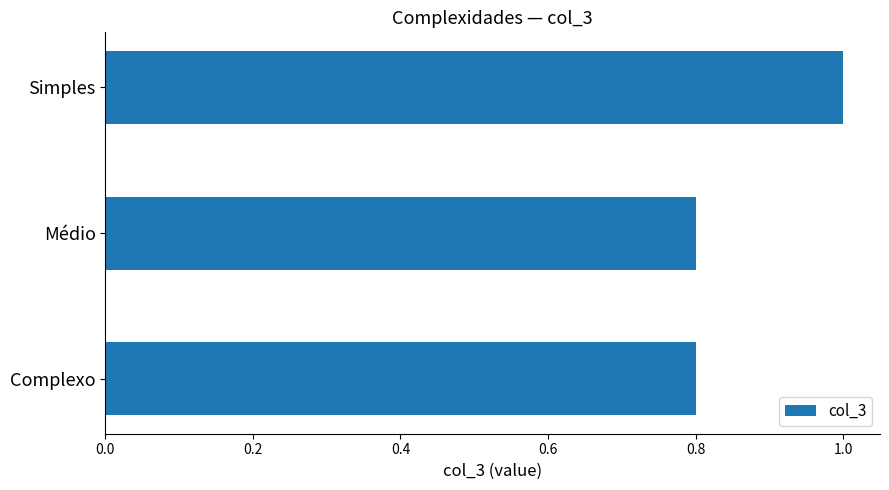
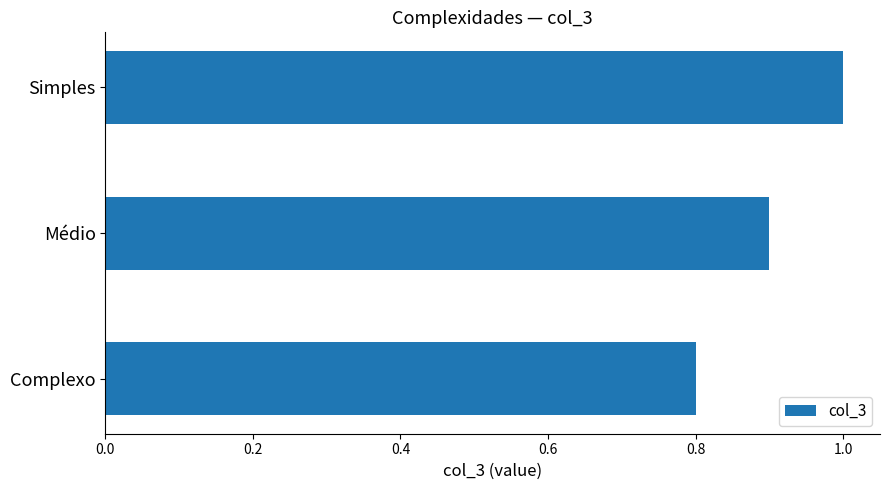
  {
    "Simples": 1.0,
-   "Médio": 0.8,
+   "Médio": 0.9,
    "Complexo": 0.8
  }
